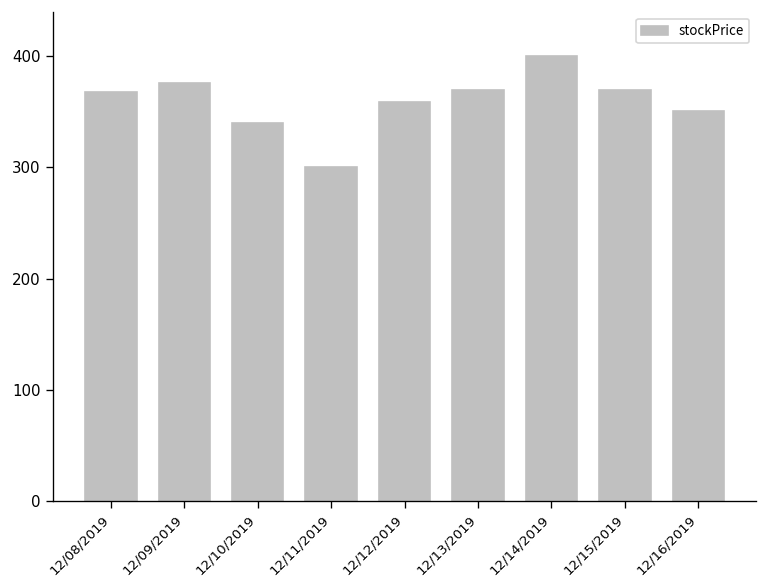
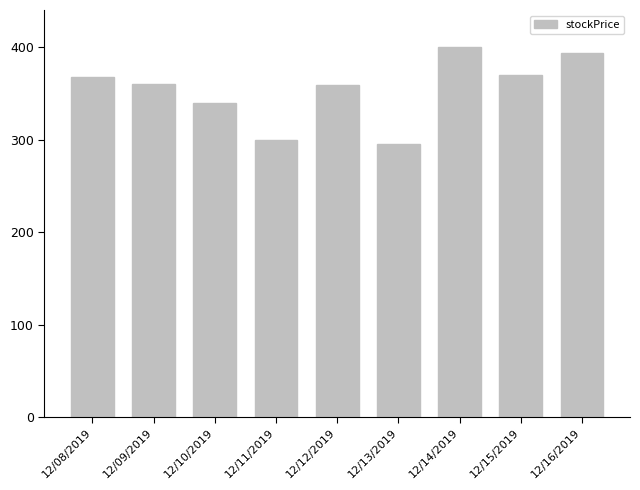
  {
    "12/08/2019": 370,
-   "12/09/2019": 380,
+   "12/09/2019": 360,
    "12/10/2019": 340,
    "12/11/2019": 300,
    "12/12/2019": 360,
-   "12/13/2019": 370,
+   "12/13/2019": 300,
    "12/14/2019": 400,
    "12/15/2019": 370,
-   "12/16/2019": 350
+   "12/16/2019": 390
  }
